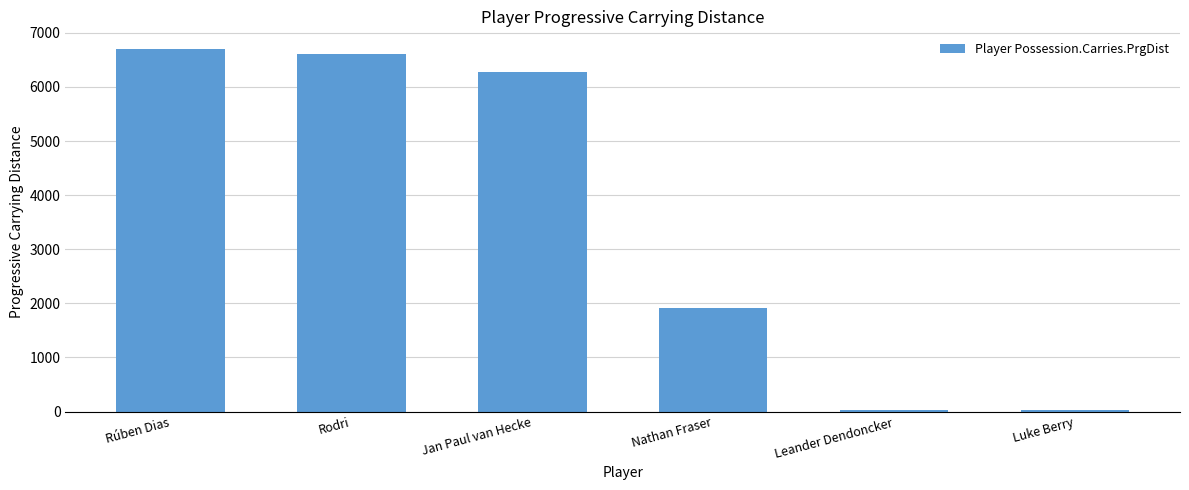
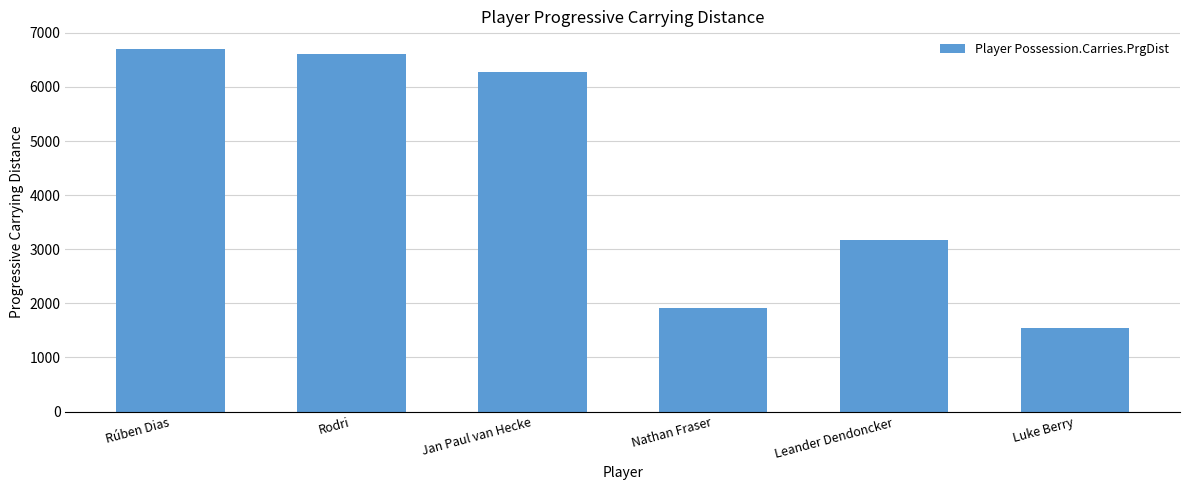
  {
    "Rúben Dias": 6700,
    "Rodri": 6600,
    "Jan Paul van Hecke": 6300,
    "Nathan Fraser": 1900,
-   "Leander Dendoncker": 0,
-   "Luke Berry": 0
+   "Leander Dendoncker": 3200,
+   "Luke Berry": 1500
  }
